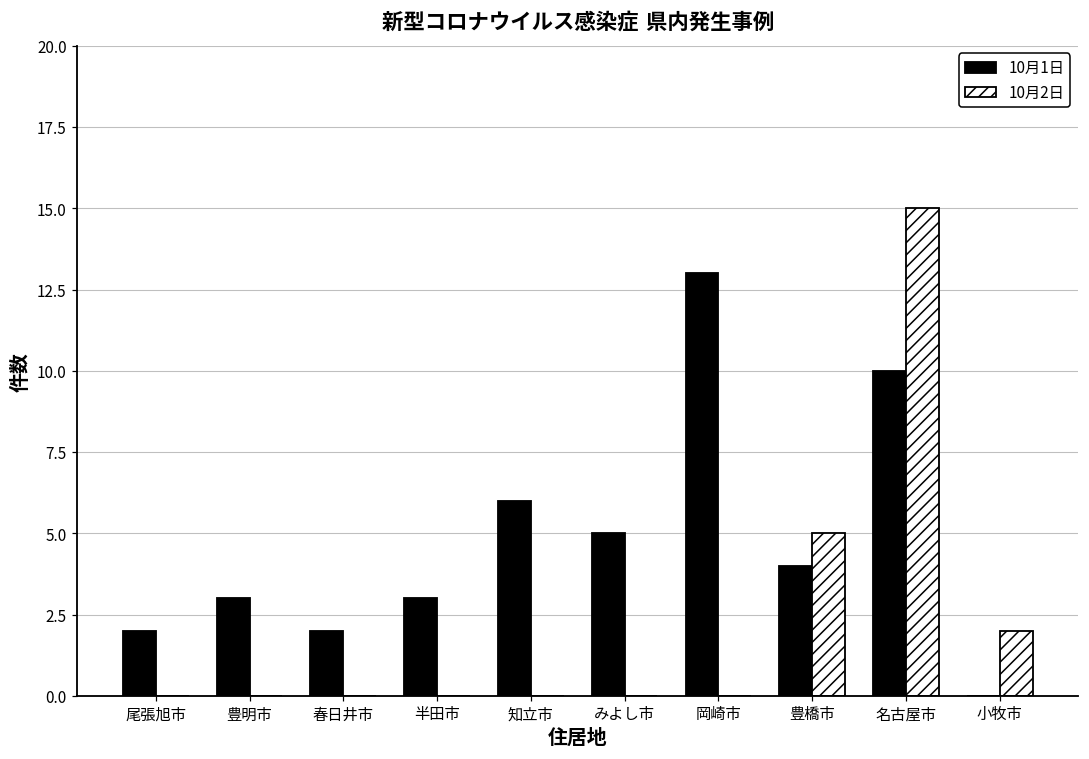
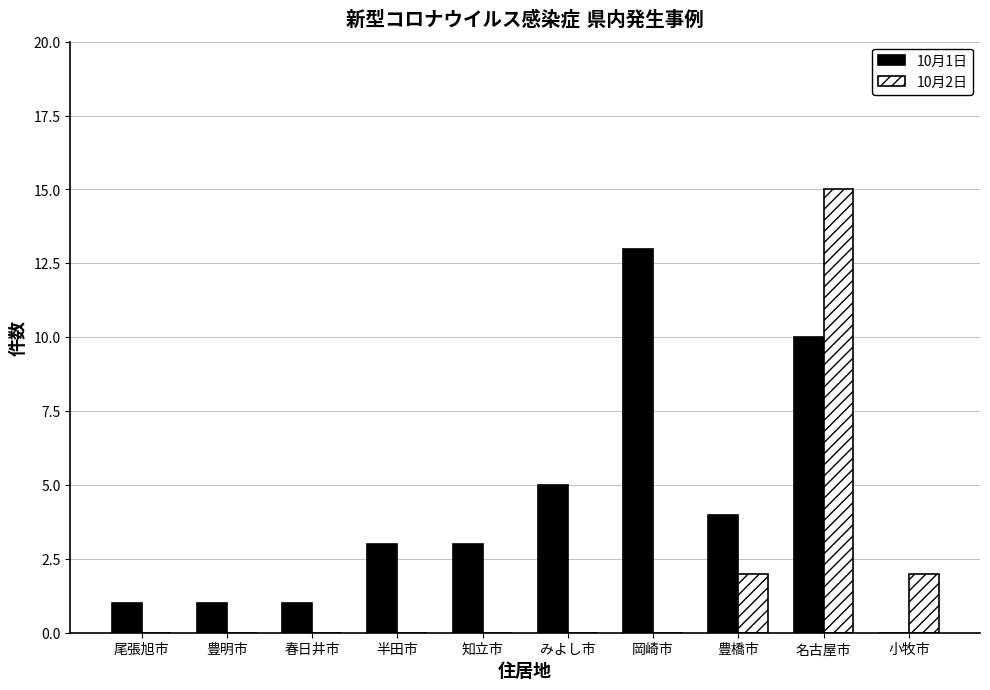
  {
    "10月1日": {
-     "尾張旭市": 2,
-     "豊明市": 3,
-     "春日井市": 2,
+     "尾張旭市": 1,
+     "豊明市": 1,
+     "春日井市": 1,
      "半田市": 3,
-     "知立市": 6,
+     "知立市": 3,
      "みよし市": 5,
      "岡崎市": 13,
      "豊橋市": 4,
      "名古屋市": 10,
      "小牧市": 0
    },
    "10月2日": {
      "尾張旭市": 0,
      "豊明市": 0,
      "春日井市": 0,
      "半田市": 0,
      "知立市": 0,
      "みよし市": 0,
      "岡崎市": 0,
-     "豊橋市": 5,
+     "豊橋市": 2,
      "名古屋市": 15,
      "小牧市": 2
    }
  }
